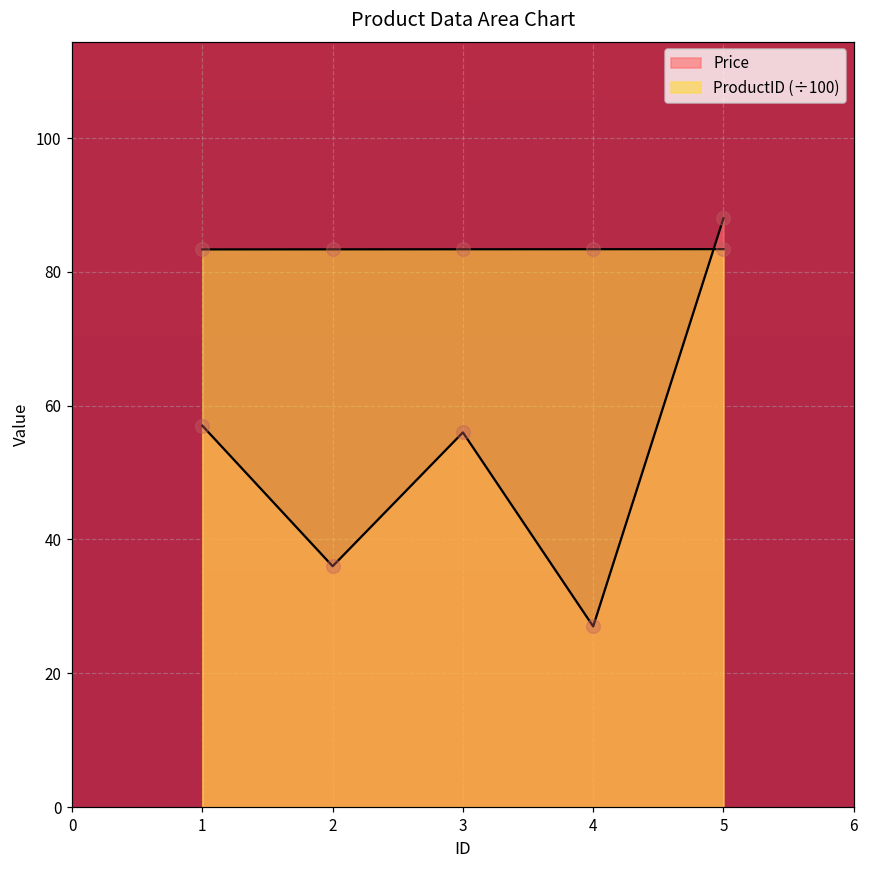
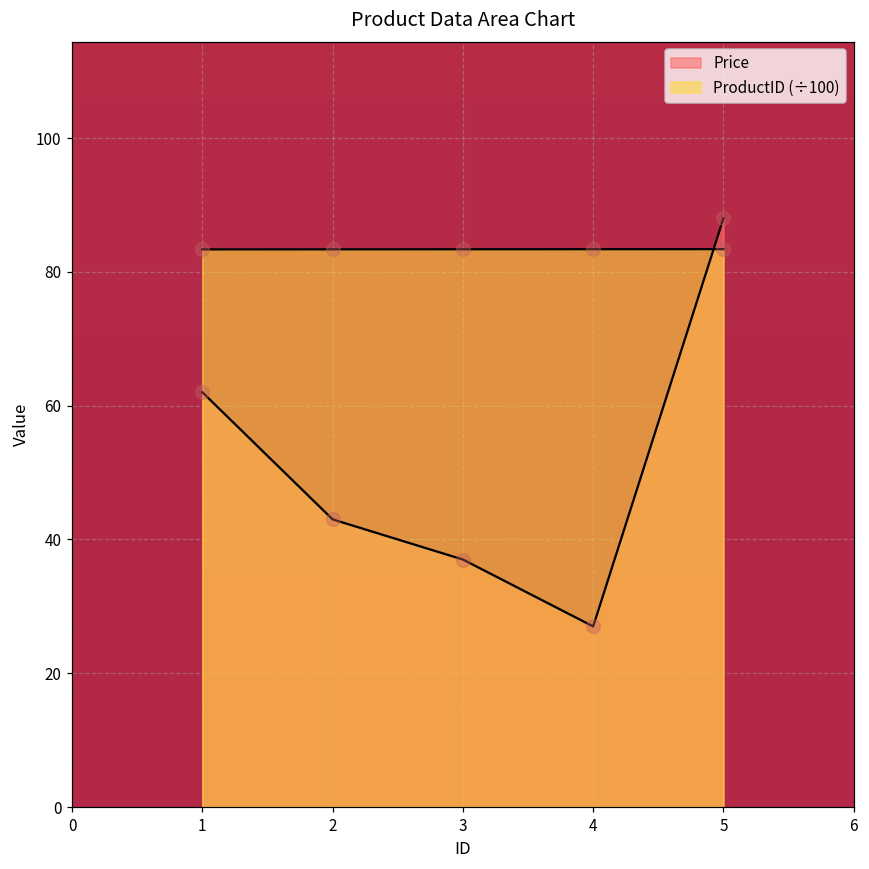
  {
    "Price": {
-     "1": 57,
-     "2": 36,
-     "3": 56,
+     "1": 62,
+     "2": 43,
+     "3": 37,
      "4": 27,
      "5": 88
    },
    "ProductID (÷100)": {
      "1": 83,
      "2": 83,
      "3": 83,
      "4": 83,
      "5": 83
    }
  }
